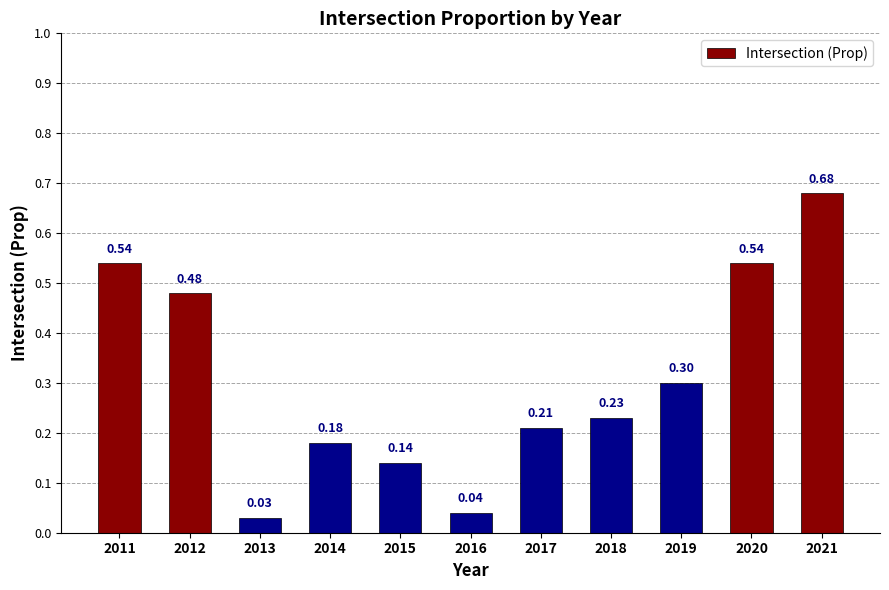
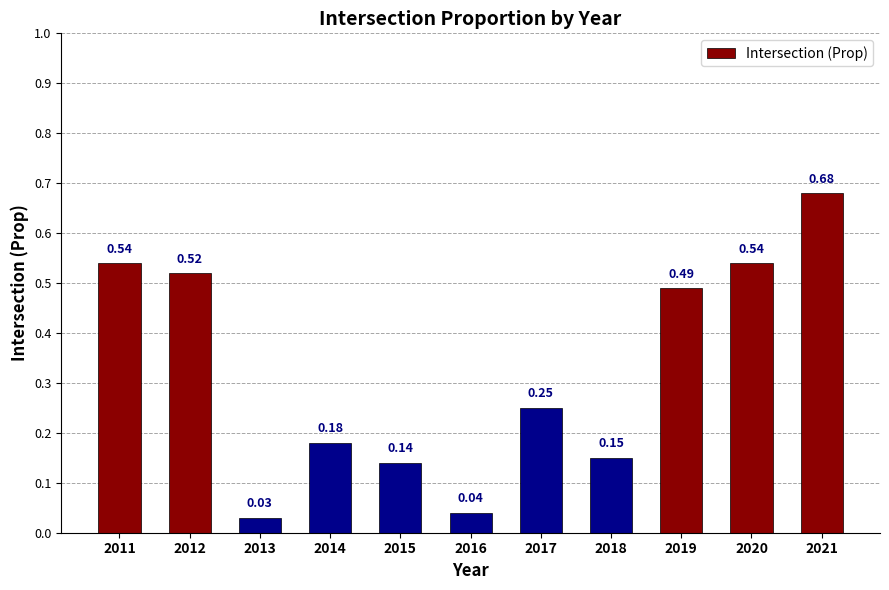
  {
    "2011": 0.54,
-   "2012": 0.48,
+   "2012": 0.52,
    "2013": 0.03,
    "2014": 0.18,
    "2015": 0.14,
    "2016": 0.04,
-   "2017": 0.21,
-   "2018": 0.23,
-   "2019": 0.30,
+   "2017": 0.25,
+   "2018": 0.15,
+   "2019": 0.49,
    "2020": 0.54,
    "2021": 0.68
  }
